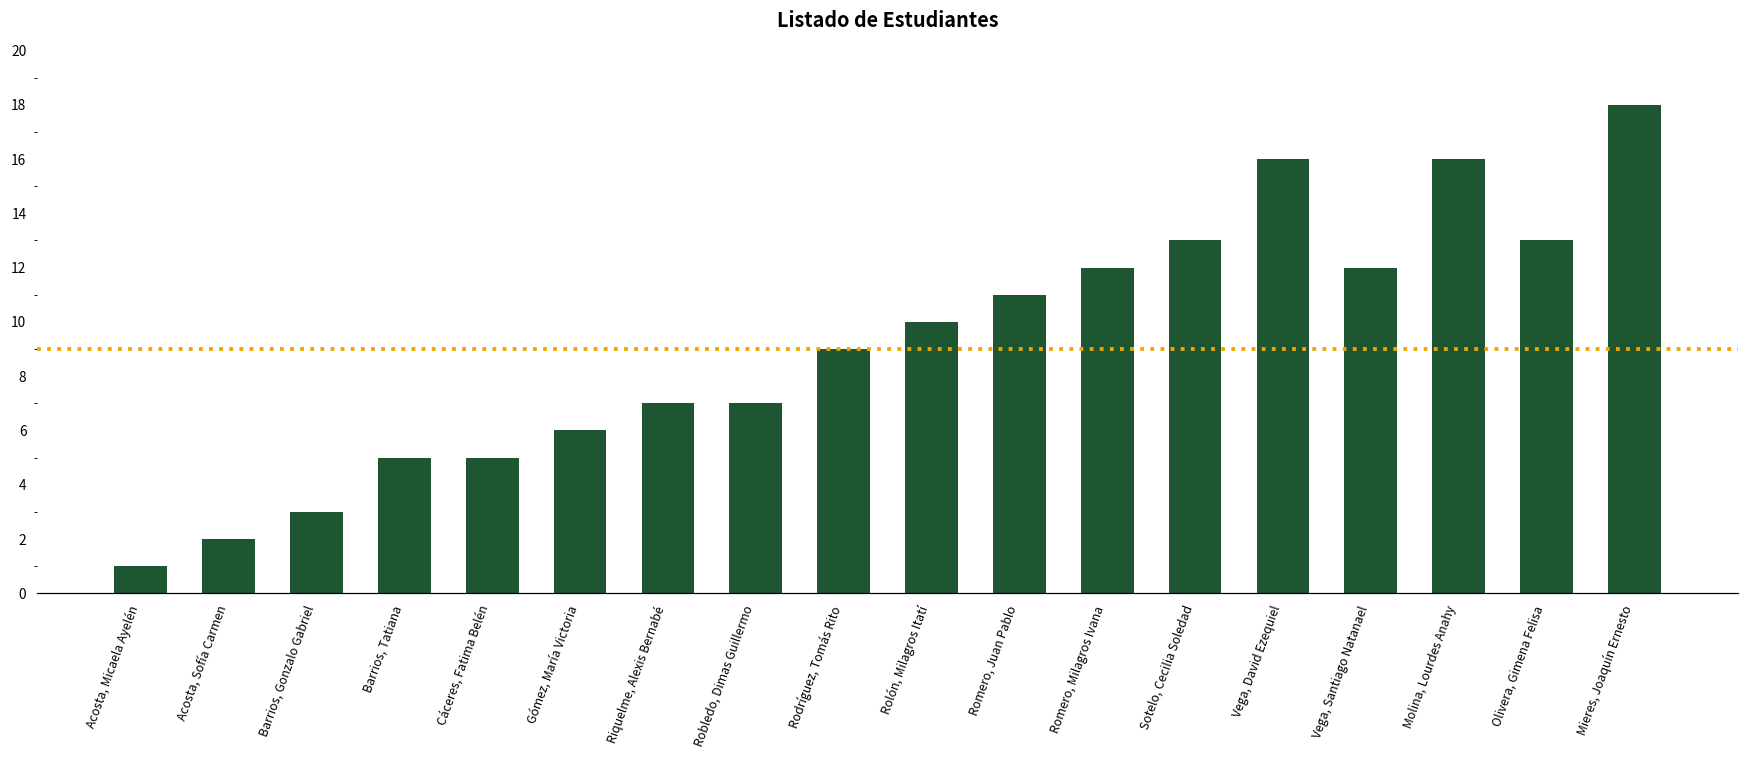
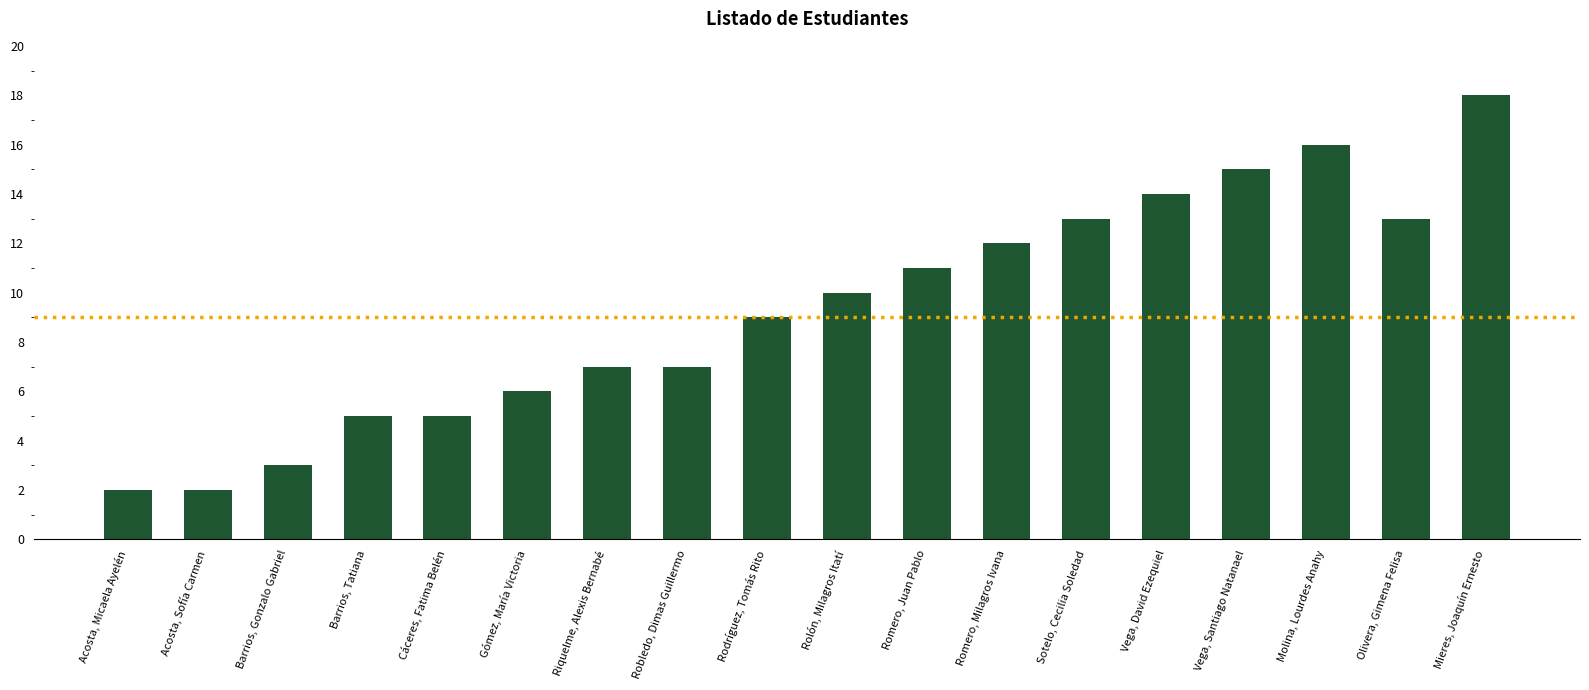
  {
-   "Acosta, Micaela Ayelén": 1,
+   "Acosta, Micaela Ayelén": 2,
    "Acosta, Sofía Carmen": 2,
    "Barrios, Gonzalo Gabriel": 3,
    "Barrios, Tatiana": 5,
    "Cáceres, Fatima Belén": 5,
    "Gómez, María Victoria": 6,
    "Riquelme, Alexis Bernabé": 7,
    "Robledo, Dimas Guillermo": 7,
    "Rodríguez, Tomás Rito": 9,
    "Rolón, Milagros Itatí": 10,
    "Romero, Juan Pablo": 11,
    "Romero, Milagros Ivana": 12,
    "Sotelo, Cecilia Soledad": 13,
-   "Vega, David Ezequiel": 16,
-   "Vega, Santiago Natanael": 12,
+   "Vega, David Ezequiel": 14,
+   "Vega, Santiago Natanael": 15,
    "Molina, Lourdes Anahy": 16,
    "Olivera, Gimena Felisa": 13,
    "Mieres, Joaquín Ernesto": 18
  }
